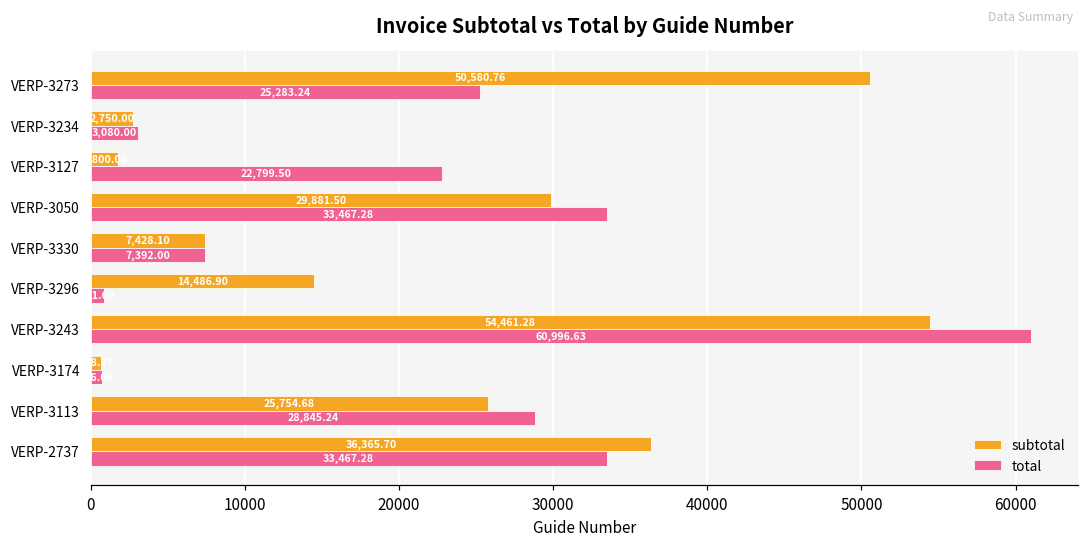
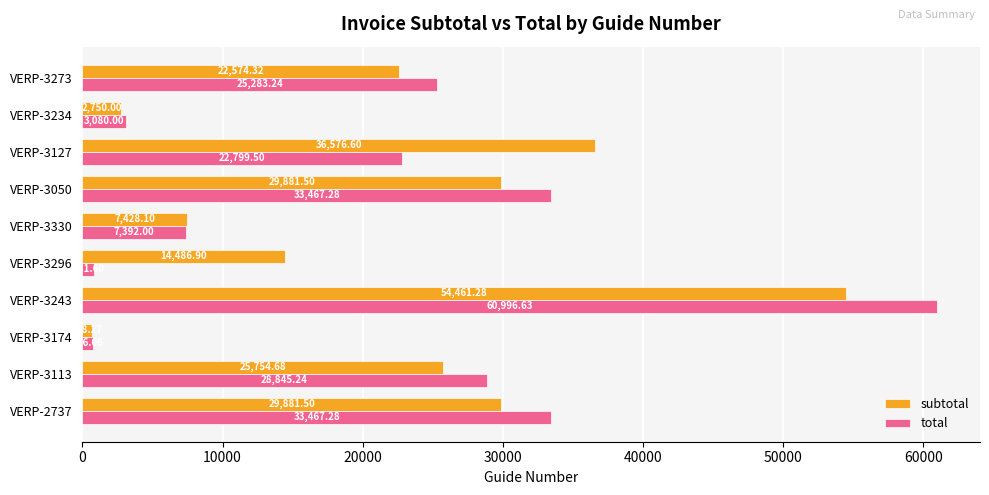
  {
    "subtotal": {
-     "VERP-3273": "50,580.76",
+     "VERP-3273": "22,574.32",
      "VERP-3234": "2,750.00",
-     "VERP-3127": "1,800.00",
+     "VERP-3127": "36,576.60",
      "VERP-3050": "29,881.50",
      "VERP-3330": "7,428.10",
      "VERP-3296": "14,486.90",
      "VERP-3243": "54,461.28",
      "VERP-3113": "25,754.68",
-     "VERP-2737": "36,365.70"
+     "VERP-2737": "29,881.50"
    },
    "total": {
      "VERP-3273": "25,283.24",
      "VERP-3234": "3,080.00",
      "VERP-3127": "22,799.50",
      "VERP-3050": "33,467.28",
      "VERP-3330": "7,392.00",
      "VERP-3243": "60,996.63",
      "VERP-3113": "28,845.24",
      "VERP-2737": "33,467.28"
    }
  }
